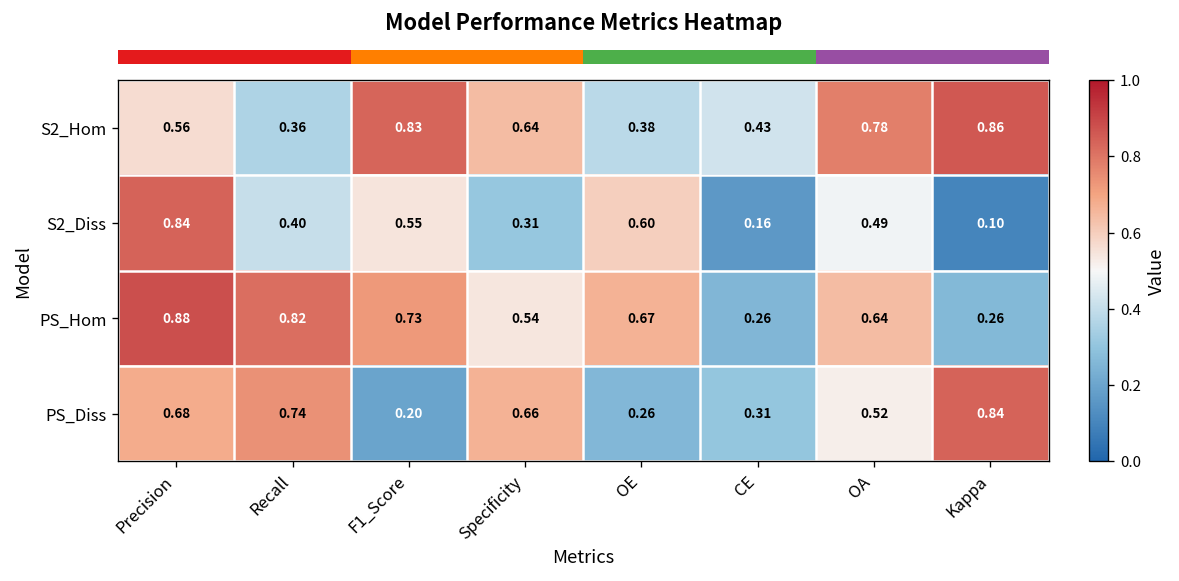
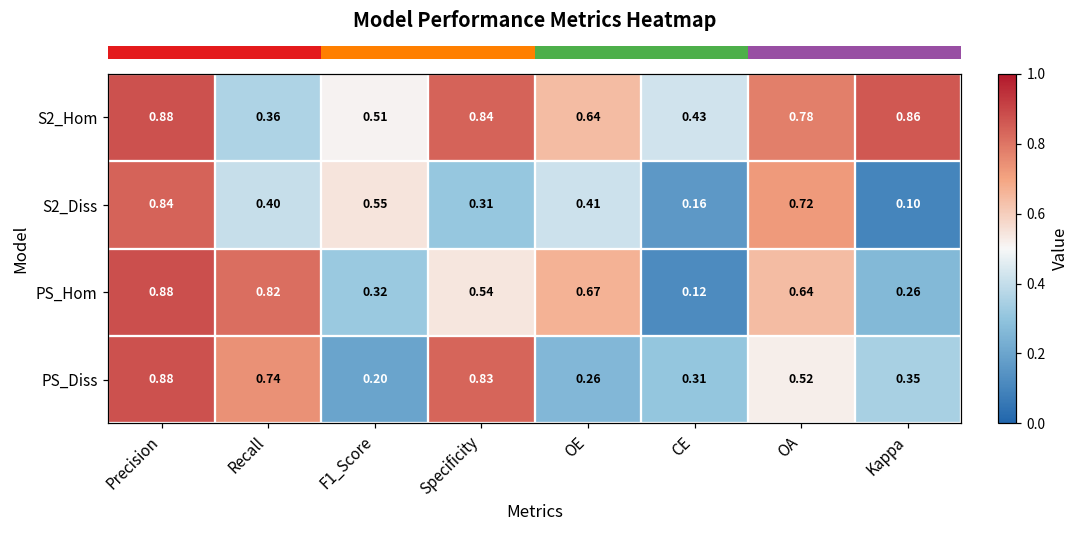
  {
    "S2_Hom": {
-     "Precision": 0.56,
+     "Precision": 0.88,
      "Recall": 0.36,
-     "F1_Score": 0.83,
-     "Specificity": 0.64,
-     "OE": 0.38,
+     "F1_Score": 0.51,
+     "Specificity": 0.84,
+     "OE": 0.64,
      "CE": 0.43,
      "OA": 0.78,
      "Kappa": 0.86
    },
    "S2_Diss": {
      "Precision": 0.84,
      "Recall": 0.40,
      "F1_Score": 0.55,
      "Specificity": 0.31,
-     "OE": 0.60,
+     "OE": 0.41,
      "CE": 0.16,
-     "OA": 0.49,
+     "OA": 0.72,
      "Kappa": 0.10
    },
    "PS_Hom": {
      "Precision": 0.88,
      "Recall": 0.82,
-     "F1_Score": 0.73,
+     "F1_Score": 0.32,
      "Specificity": 0.54,
      "OE": 0.67,
-     "CE": 0.26,
+     "CE": 0.12,
      "OA": 0.64,
      "Kappa": 0.26
    },
    "PS_Diss": {
-     "Precision": 0.68,
+     "Precision": 0.88,
      "Recall": 0.74,
      "F1_Score": 0.20,
-     "Specificity": 0.66,
+     "Specificity": 0.83,
      "OE": 0.26,
      "CE": 0.31,
      "OA": 0.52,
-     "Kappa": 0.84
+     "Kappa": 0.35
    }
  }
